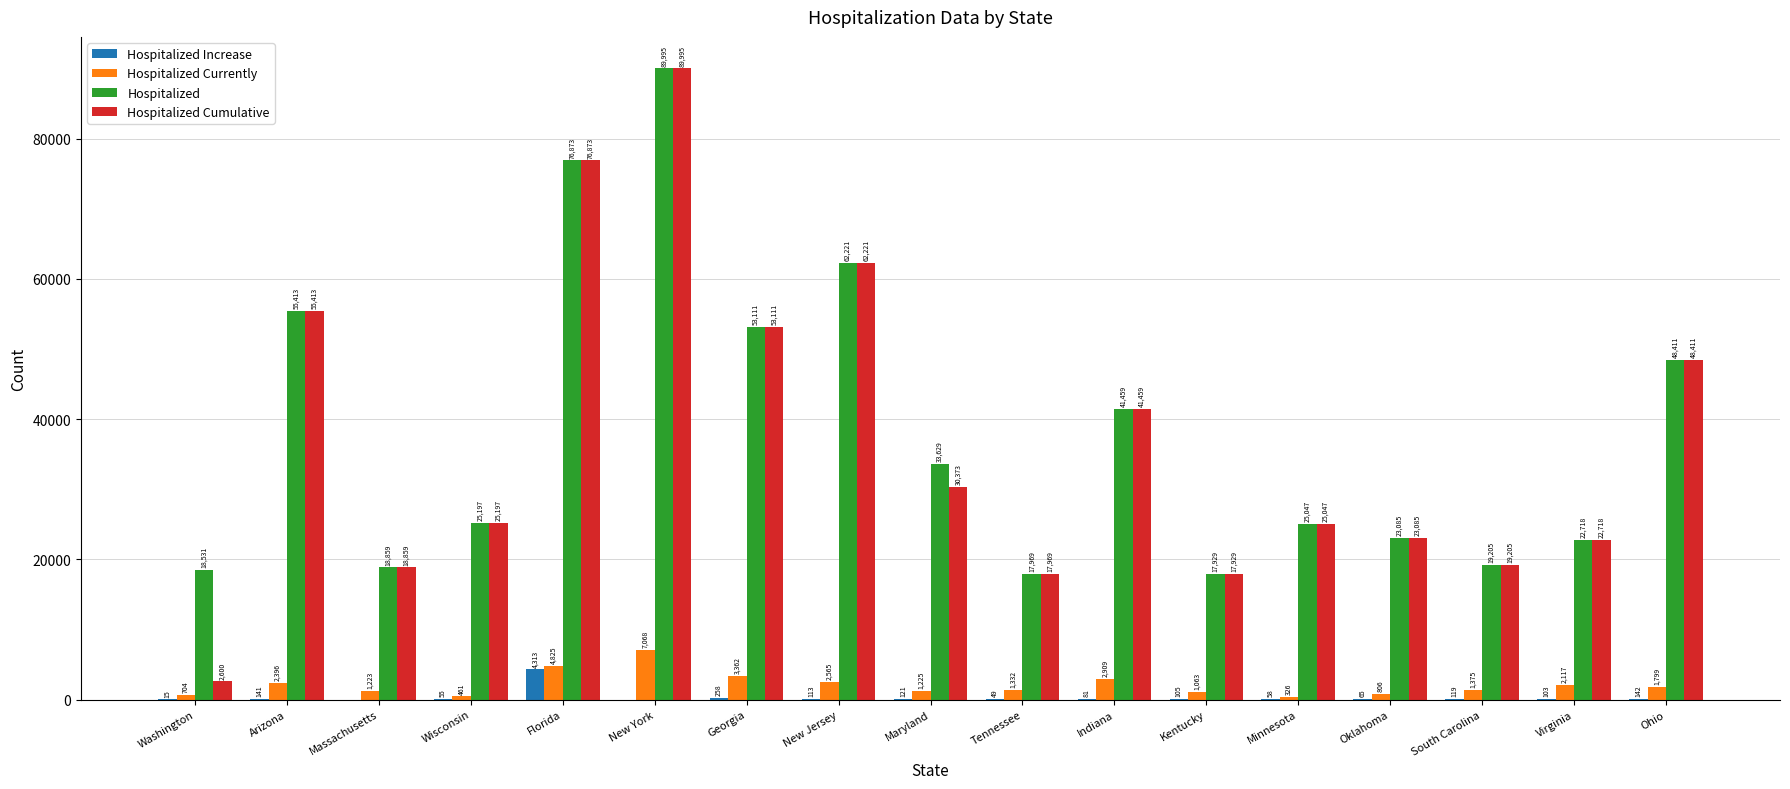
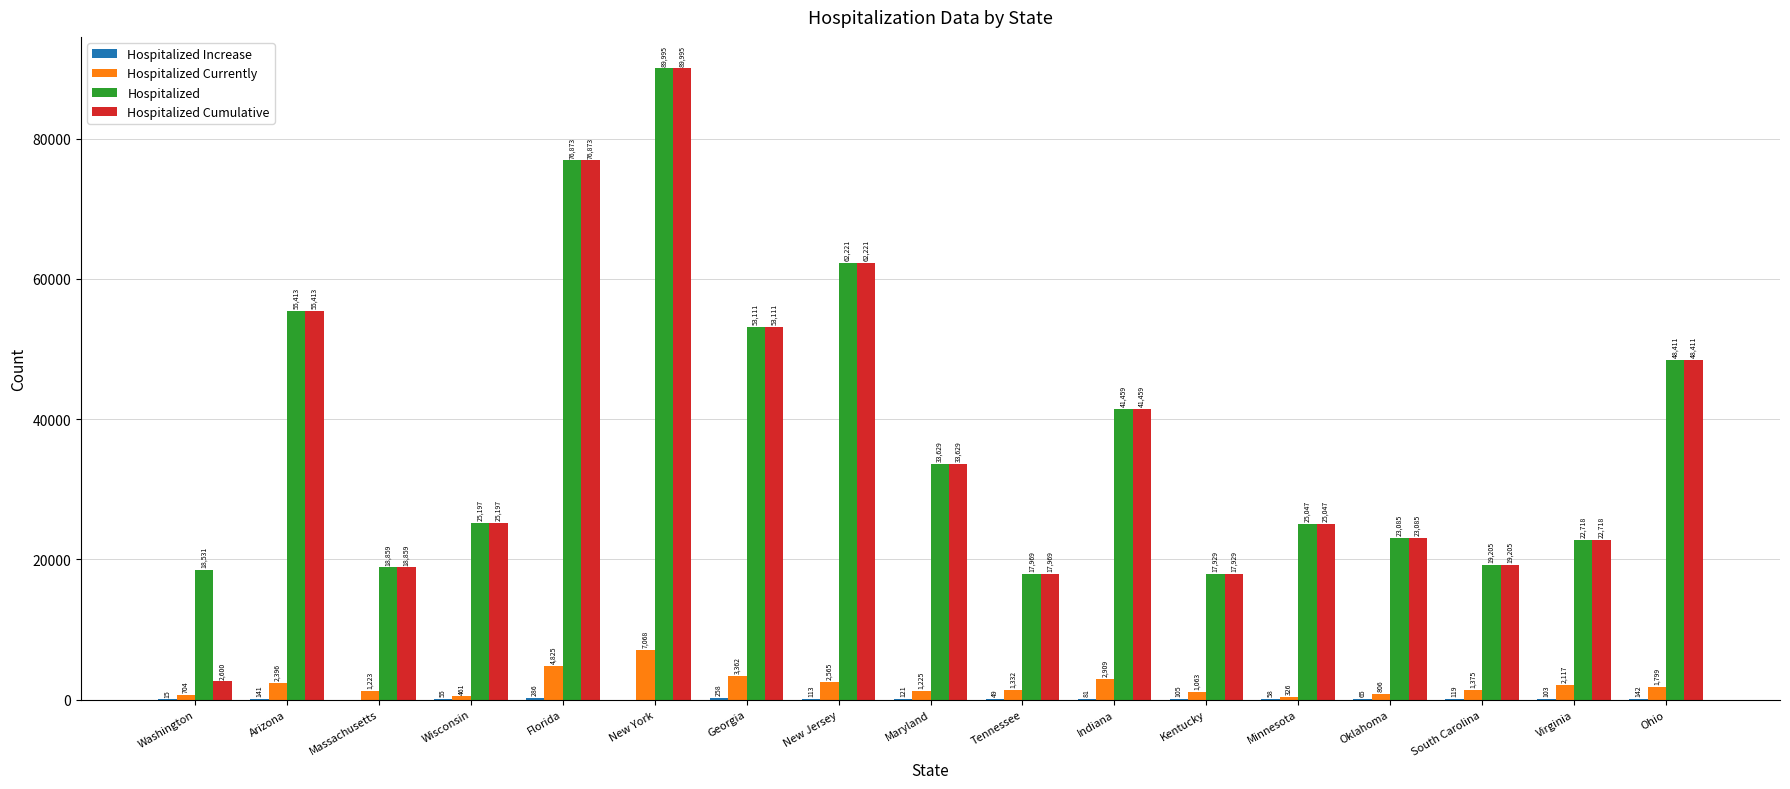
  {
    "Hospitalized Increase": {
      "Washington": "15",
      "Arizona": "141",
      "Wisconsin": "55",
-     "Florida": "4,313",
+     "Florida": "286",
      "Georgia": "258",
      "New Jersey": "113",
      "Maryland": "121",
      "Tennessee": "49",
      "Indiana": "81",
      "Kentucky": "105",
      "Minnesota": "58",
      "Oklahoma": "65",
      "South Carolina": "119",
      "Virginia": "103",
      "Ohio": "142"
    },
    "Hospitalized Currently": {
      "Washington": "704",
      "Arizona": "2,396",
      "Massachusetts": "1,223",
      "Wisconsin": "461",
      "Florida": "4,825",
      "New York": "7,068",
      "Georgia": "3,362",
      "New Jersey": "2,565",
      "Maryland": "1,225",
      "Tennessee": "1,332",
      "Indiana": "2,909",
      "Kentucky": "1,063",
      "Minnesota": "326",
      "Oklahoma": "806",
      "South Carolina": "1,375",
      "Virginia": "2,117",
      "Ohio": "1,799"
    },
    "Hospitalized": {
      "Washington": "18,531",
      "Arizona": "55,413",
      "Massachusetts": "18,859",
      "Wisconsin": "25,197",
      "Florida": "76,873",
      "New York": "89,995",
      "Georgia": "53,111",
      "New Jersey": "62,221",
      "Maryland": "33,629",
      "Tennessee": "17,969",
      "Indiana": "41,459",
      "Kentucky": "17,929",
      "Minnesota": "25,047",
      "Oklahoma": "23,085",
      "South Carolina": "19,205",
      "Virginia": "22,718",
      "Ohio": "48,411"
    },
    "Hospitalized Cumulative": {
      "Washington": "2,600",
      "Arizona": "55,413",
      "Massachusetts": "18,859",
      "Wisconsin": "25,197",
      "Florida": "76,873",
      "New York": "89,995",
      "Georgia": "53,111",
      "New Jersey": "62,221",
-     "Maryland": "30,373",
+     "Maryland": "33,629",
      "Tennessee": "17,969",
      "Indiana": "41,459",
      "Kentucky": "17,929",
      "Minnesota": "25,047",
      "Oklahoma": "23,085",
      "South Carolina": "19,205",
      "Virginia": "22,718",
      "Ohio": "48,411"
    }
  }
